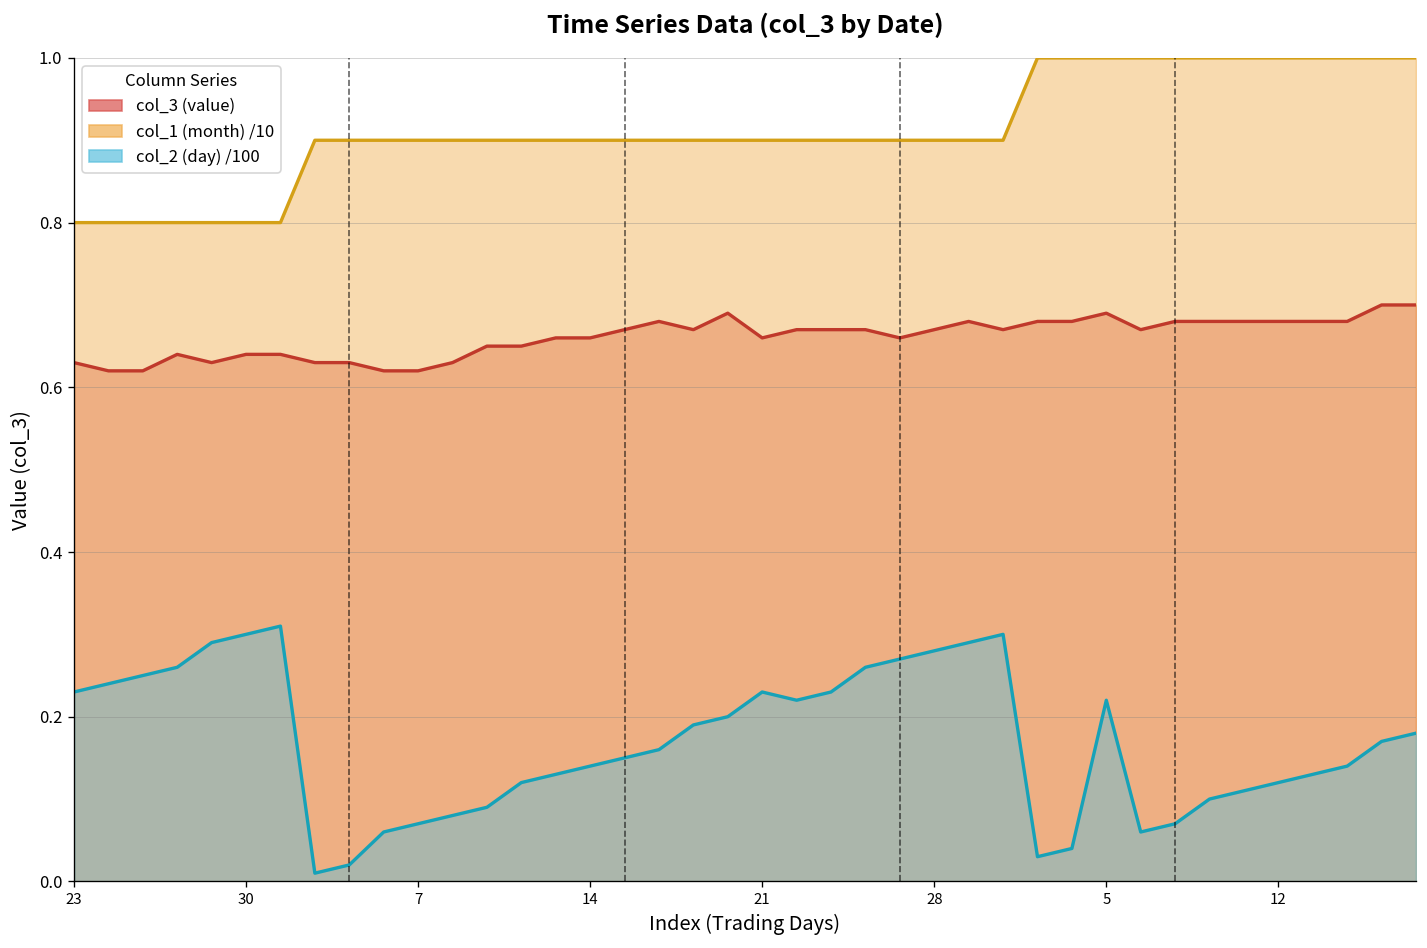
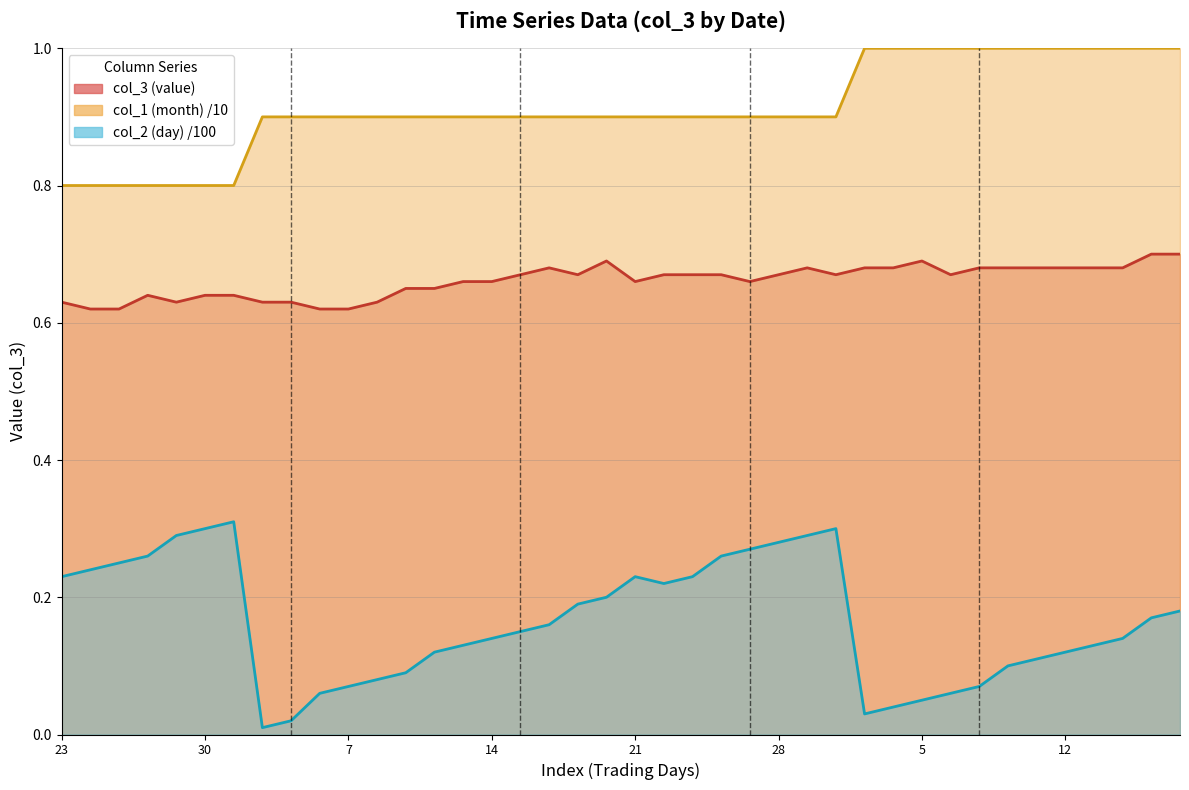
  {
    "col_3 (value)": {
      "21": 0.66,
      "28": 0.67,
      "5": 0.69
    },
    "col_1 (month) /10": {
      "21": 0.90,
      "28": 0.90,
      "5": 1.00
    },
    "col_2 (day) /100": {
      "21": 0.23,
      "28": 0.28,
-     "5": 0.22
+     "5": 0.05
    }
  }
